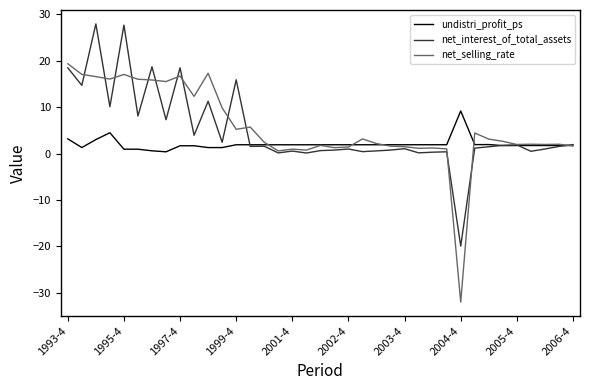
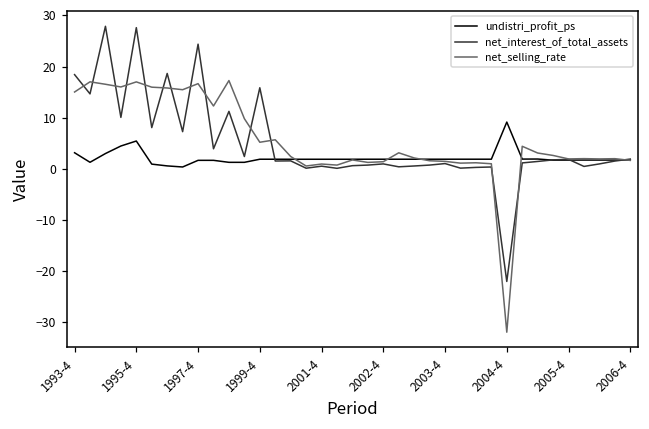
  {
    "undistri_profit_ps": {
      "1993-4": 3,
-     "1995-4": 1,
+     "1995-4": 5,
      "1997-4": 2,
      "1999-4": 2,
      "2001-4": 2,
      "2004-4": 9
    },
    "net_interest_of_total_assets": {
      "1993-4": 18,
      "1995-4": 28,
-     "1997-4": 18,
+     "1997-4": 24,
      "1999-4": 16,
-     "2004-4": -20
+     "2004-4": -22
    },
    "net_selling_rate": {
-     "1993-4": 19,
+     "1993-4": 15,
      "1995-4": 17,
      "1997-4": 17,
      "1999-4": 5,
      "2004-4": -32
    }
  }
